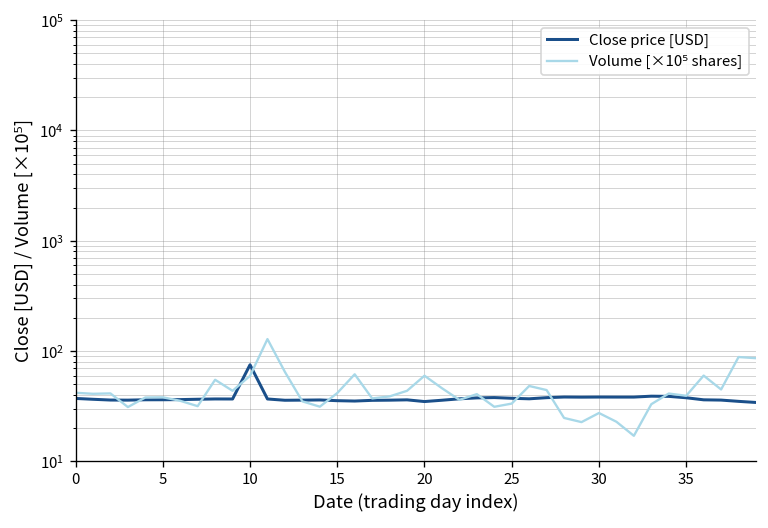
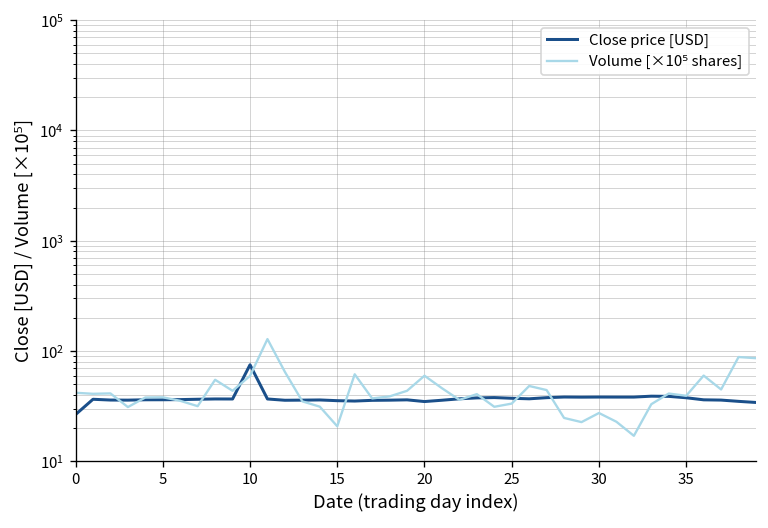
  {
    "Close price [USD]": {
-     "0": 37,
+     "0": 27,
      "10": 80,
      "15": 36,
      "20": 35,
      "25": 37,
      "30": 38
    },
    "Volume [×10⁵ shares]": {
      "0": 40,
      "10": 60,
-     "15": 40,
+     "15": 21,
      "20": 60,
      "25": 33,
      "30": 27
    }
  }
